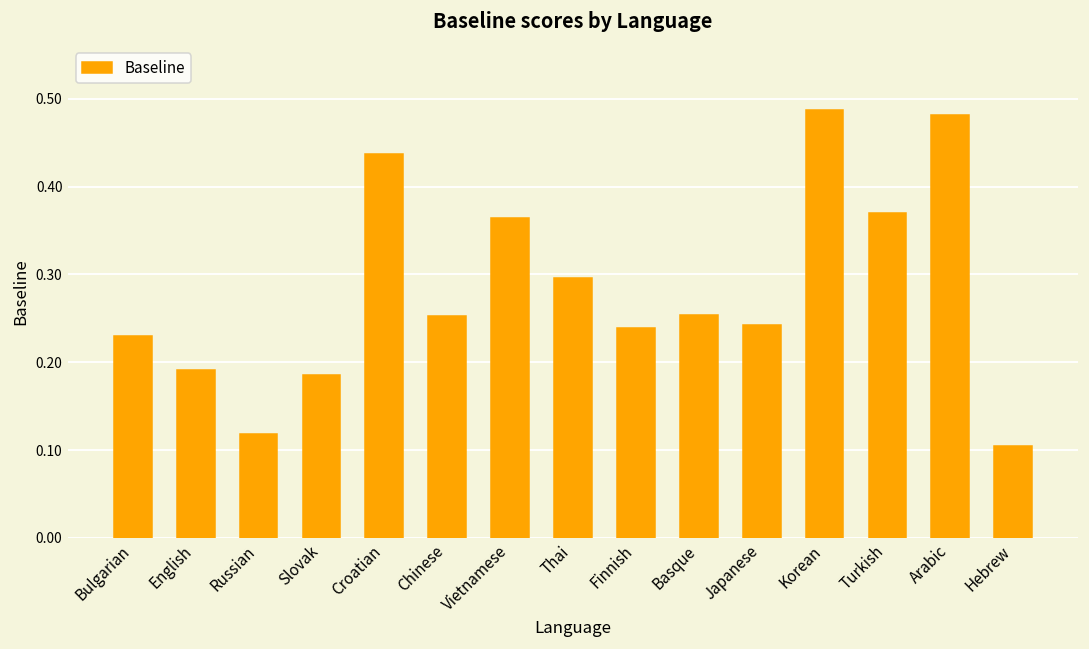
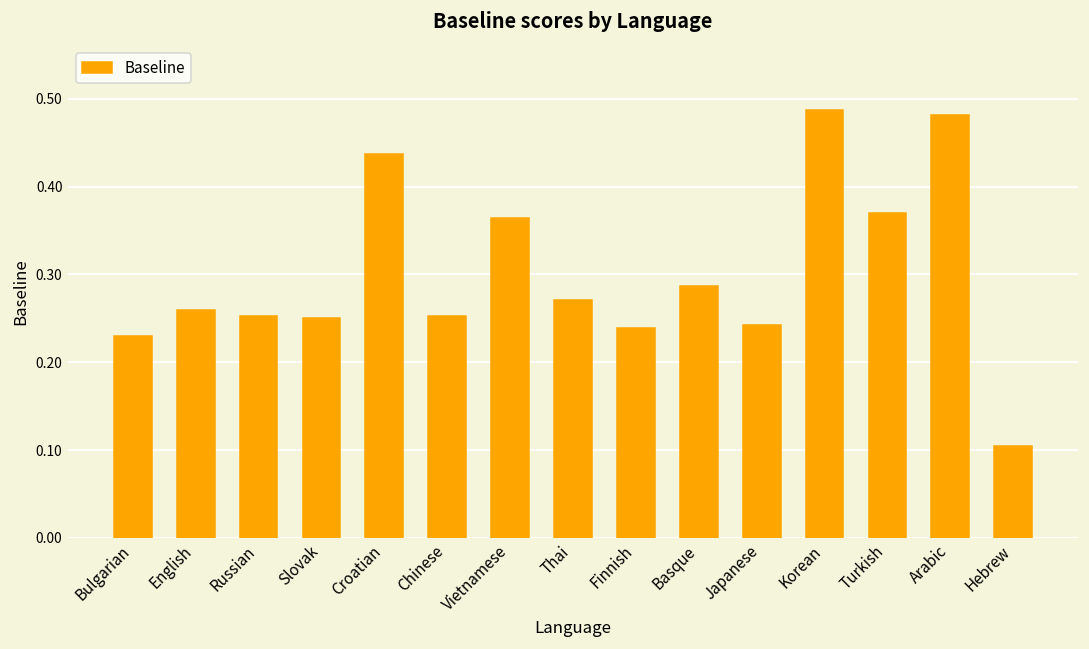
  {
    "Bulgarian": 0.23,
-   "English": 0.19,
-   "Russian": 0.12,
-   "Slovak": 0.19,
+   "English": 0.26,
+   "Russian": 0.25,
+   "Slovak": 0.25,
    "Croatian": 0.44,
    "Chinese": 0.25,
    "Vietnamese": 0.36,
-   "Thai": 0.30,
+   "Thai": 0.27,
    "Finnish": 0.24,
-   "Basque": 0.25,
+   "Basque": 0.29,
    "Japanese": 0.24,
    "Korean": 0.49,
    "Turkish": 0.37,
    "Arabic": 0.48,
    "Hebrew": 0.10
  }
